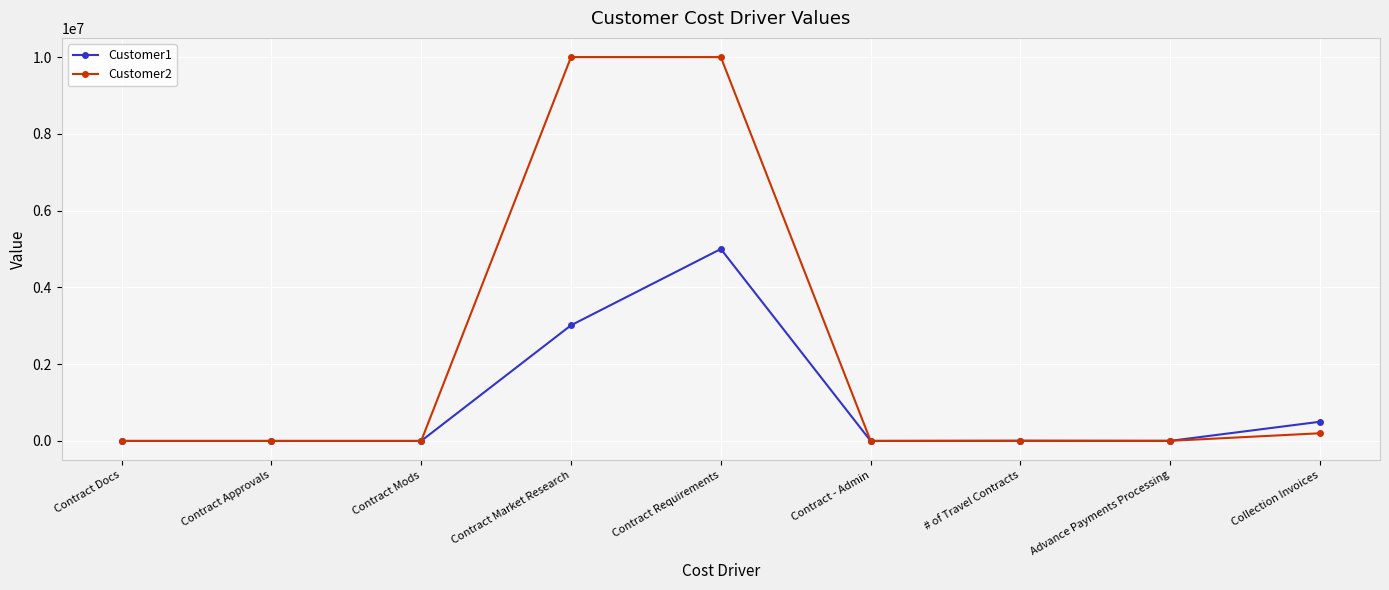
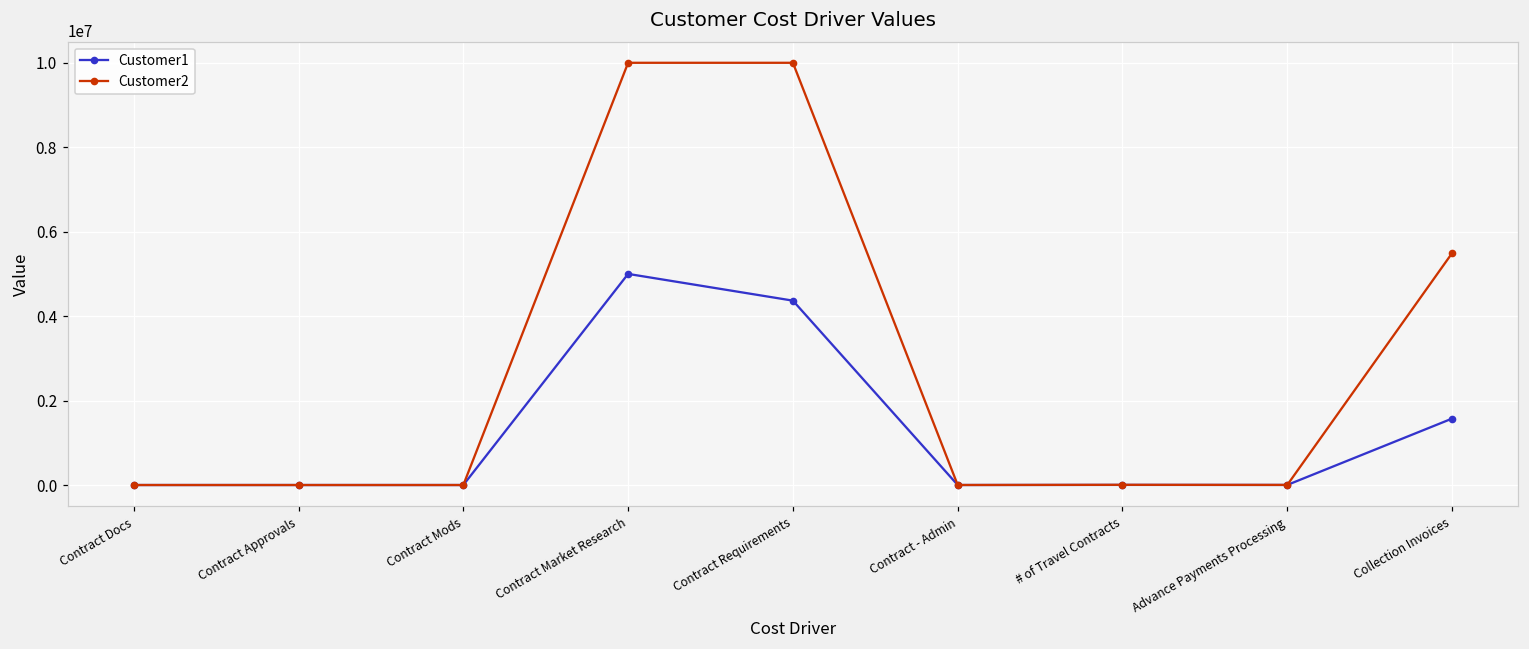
  {
    "Customer1": {
-     "Contract Market Research": 3000000,
-     "Contract Requirements": 5000000,
-     "Collection Invoices": 500000
+     "Contract Market Research": 5000000,
+     "Contract Requirements": 4400000,
+     "Collection Invoices": 1600000
    },
    "Customer2": {
      "Contract Market Research": 10000000,
      "Contract Requirements": 10000000,
-     "Collection Invoices": 200000
+     "Collection Invoices": 5500000
    }
  }
